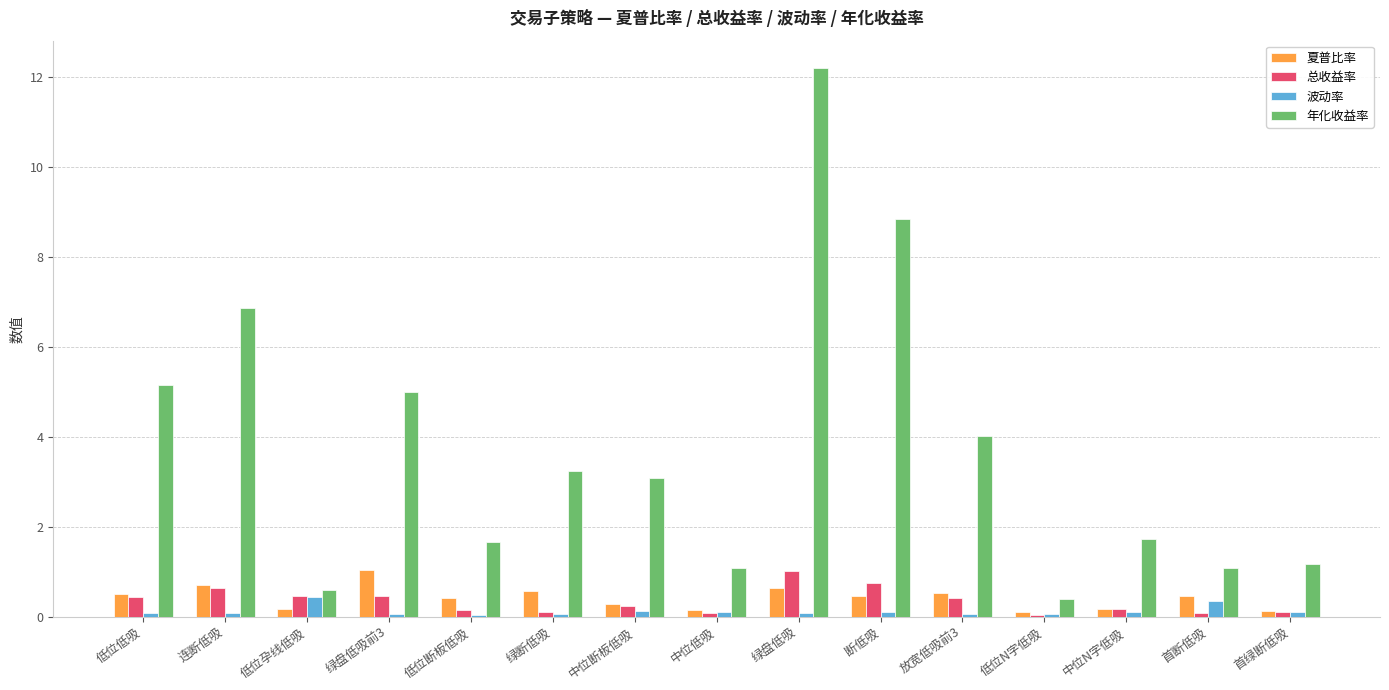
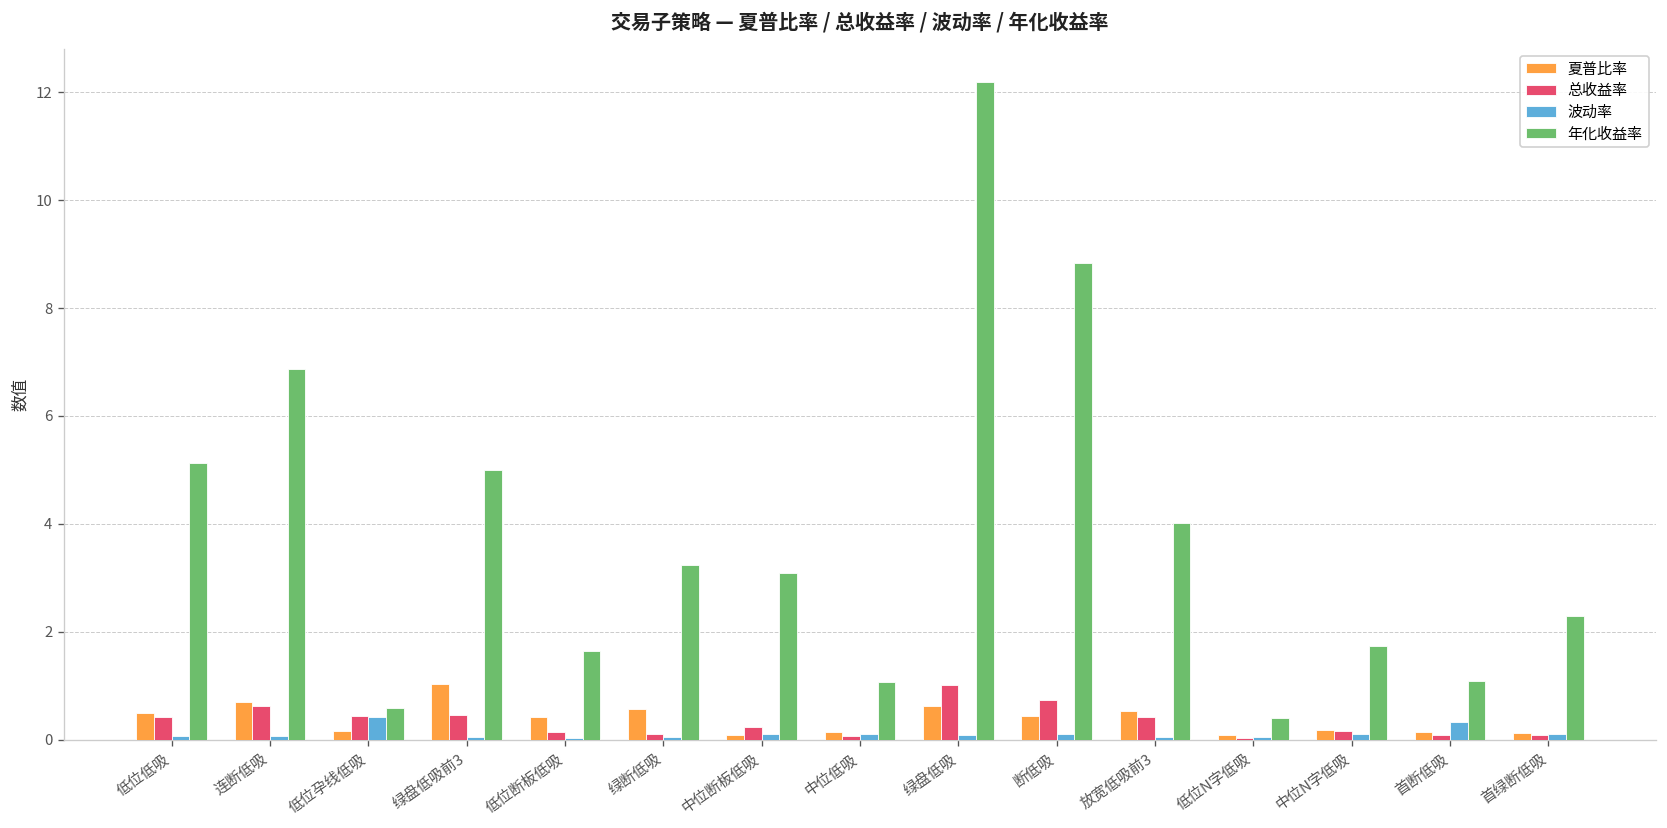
  {
    "夏普比率": {
      "低位低吸": 0.5,
      "连断低吸": 0.7,
      "低位孕线低吸": 0.2,
      "绿盘低吸前3": 1.0,
      "低位断板低吸": 0.4,
      "绿断低吸": 0.6,
-     "中位断板低吸": 0.3,
+     "中位断板低吸": 0.1,
      "中位低吸": 0.2,
      "绿盘低吸": 0.6,
      "断低吸": 0.4,
      "放宽低吸前3": 0.5,
      "低位N字低吸": 0.1,
      "中位N字低吸": 0.2,
-     "首断低吸": 0.5,
+     "首断低吸": 0.1,
      "首绿断低吸": 0.1
    },
    "总收益率": {
      "低位低吸": 0.4,
      "连断低吸": 0.6,
      "低位孕线低吸": 0.4,
      "绿盘低吸前3": 0.5,
      "低位断板低吸": 0.2,
      "绿断低吸": 0.1,
      "中位断板低吸": 0.2,
      "中位低吸": 0.1,
      "绿盘低吸": 1.0,
      "断低吸": 0.7,
      "放宽低吸前3": 0.4,
      "中位N字低吸": 0.2,
      "首断低吸": 0.1,
      "首绿断低吸": 0.1
    },
    "波动率": {
      "低位低吸": 0.1,
      "连断低吸": 0.1,
      "低位孕线低吸": 0.4,
      "绿断低吸": 0.1,
      "中位断板低吸": 0.1,
      "中位低吸": 0.1,
      "绿盘低吸": 0.1,
      "断低吸": 0.1,
      "放宽低吸前3": 0.1,
      "低位N字低吸": 0.1,
      "中位N字低吸": 0.1,
      "首断低吸": 0.3,
      "首绿断低吸": 0.1
    },
    "年化收益率": {
      "低位低吸": 5.1,
      "连断低吸": 6.9,
      "低位孕线低吸": 0.6,
      "绿盘低吸前3": 5.0,
      "低位断板低吸": 1.6,
      "绿断低吸": 3.2,
      "中位断板低吸": 3.1,
      "中位低吸": 1.1,
      "绿盘低吸": 12.2,
      "断低吸": 8.8,
      "放宽低吸前3": 4.0,
      "低位N字低吸": 0.4,
      "中位N字低吸": 1.7,
      "首断低吸": 1.1,
-     "首绿断低吸": 1.2
+     "首绿断低吸": 2.3
    }
  }
